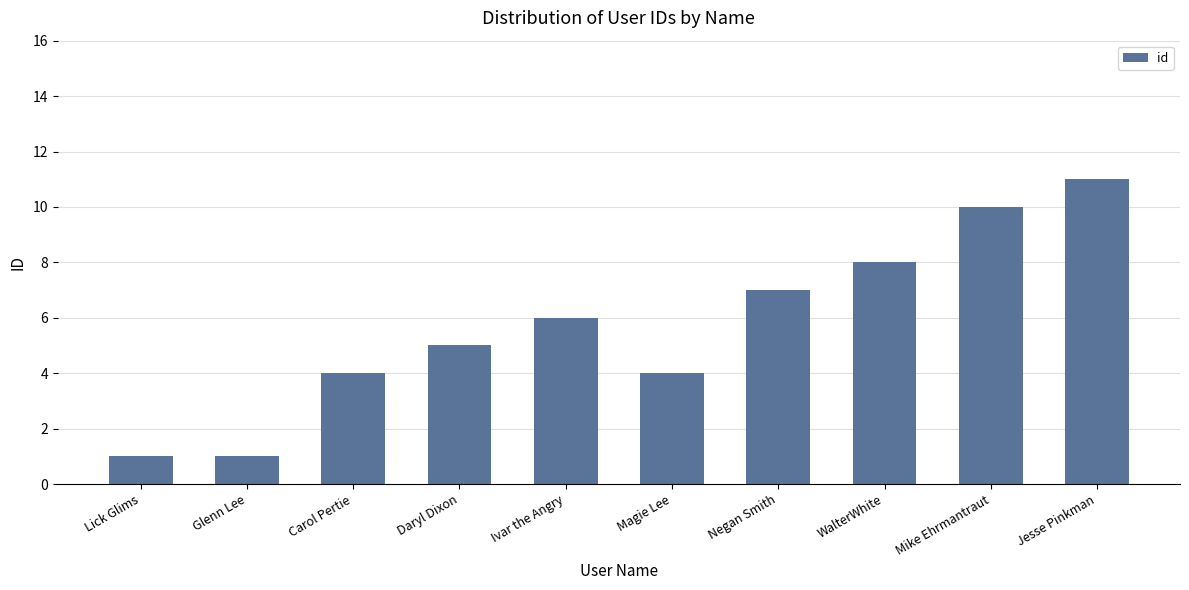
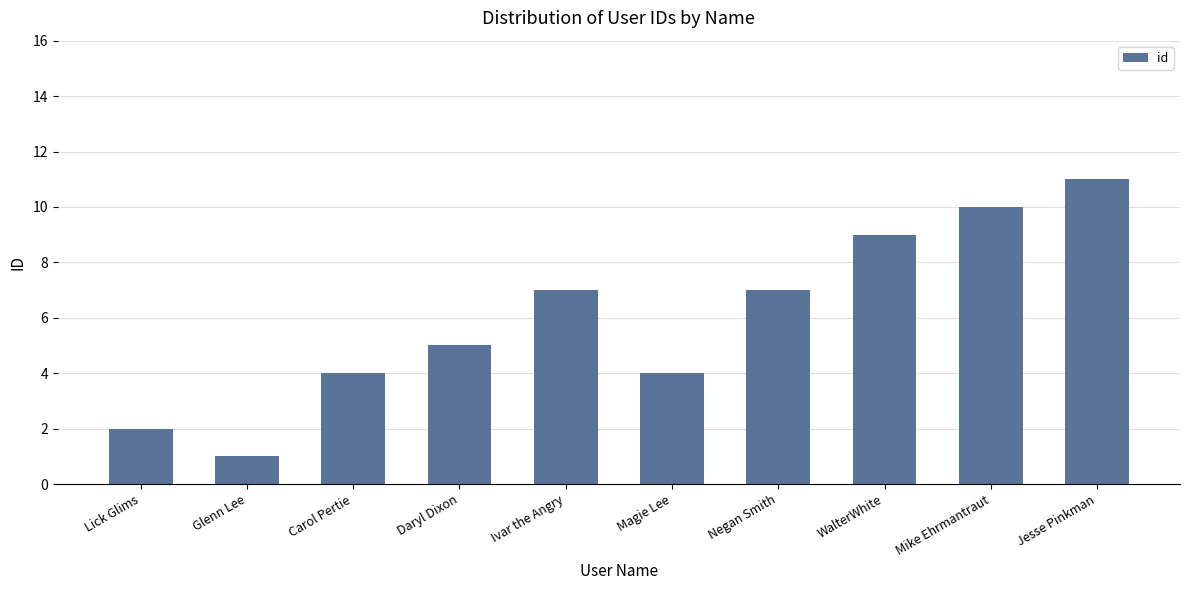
  {
-   "Lick Glims": 1,
+   "Lick Glims": 2,
    "Glenn Lee": 1,
    "Carol Pertie": 4,
    "Daryl Dixon": 5,
-   "Ivar the Angry": 6,
+   "Ivar the Angry": 7,
    "Magie Lee": 4,
    "Negan Smith": 7,
-   "WalterWhite": 8,
+   "WalterWhite": 9,
    "Mike Ehrmantraut": 10,
    "Jesse Pinkman": 11
  }
